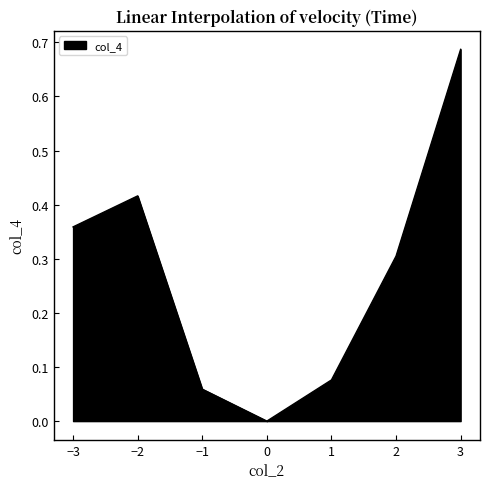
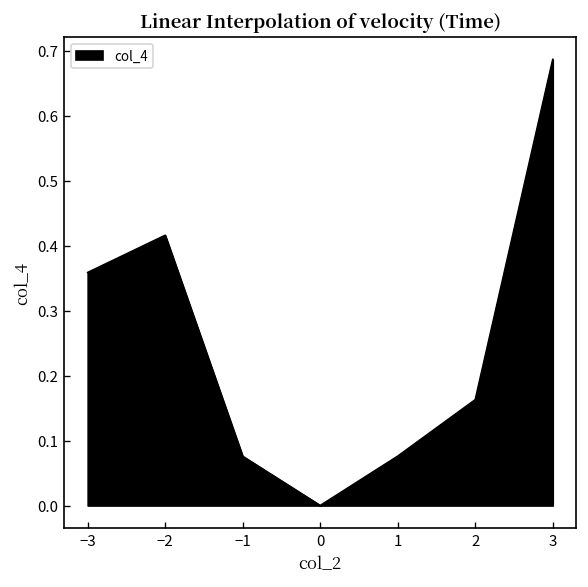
  {
    "−3": 0.36,
    "−2": 0.42,
-   "−1": 0.06,
+   "−1": 0.08,
    "0": 0.00,
    "1": 0.08,
-   "2": 0.30,
+   "2": 0.16,
    "3": 0.69
  }
